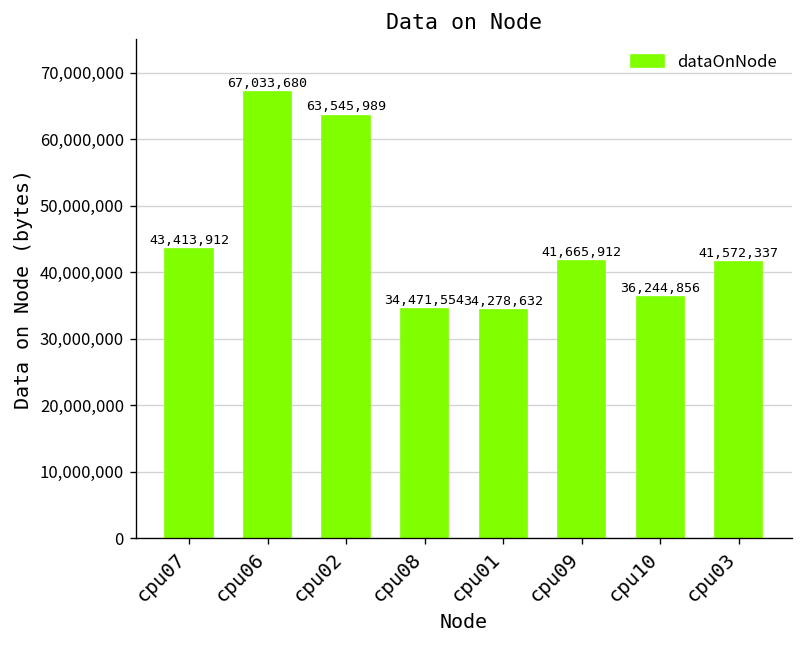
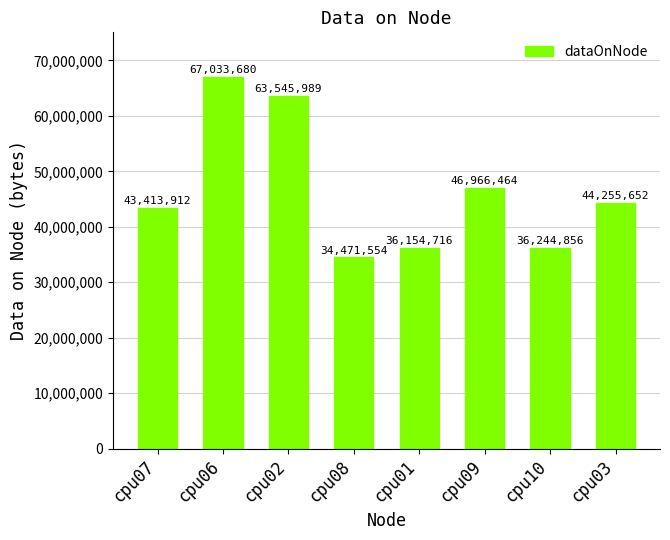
  {
    "cpu07": "43,413,912",
    "cpu06": "67,033,680",
    "cpu02": "63,545,989",
    "cpu08": "34,471,554",
-   "cpu01": "34,278,632",
-   "cpu09": "41,665,912",
+   "cpu01": "36,154,716",
+   "cpu09": "46,966,464",
    "cpu10": "36,244,856",
-   "cpu03": "41,572,337"
+   "cpu03": "44,255,652"
  }
